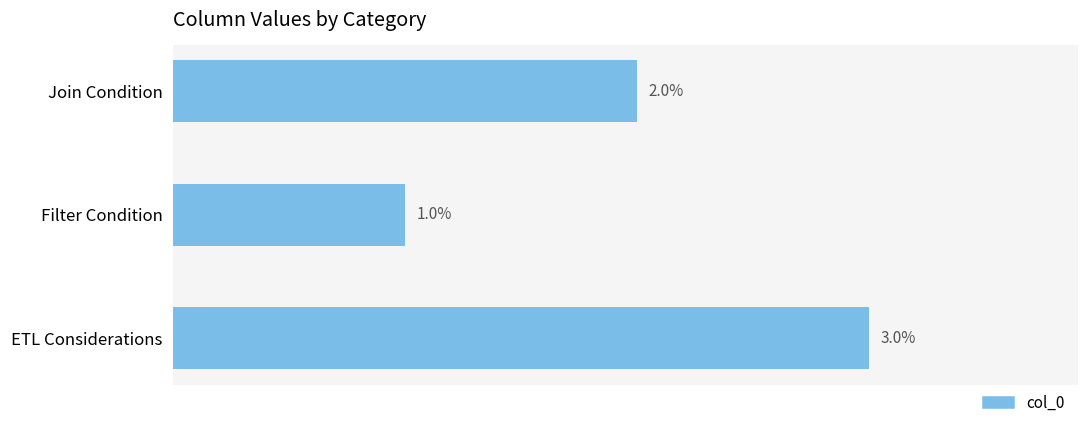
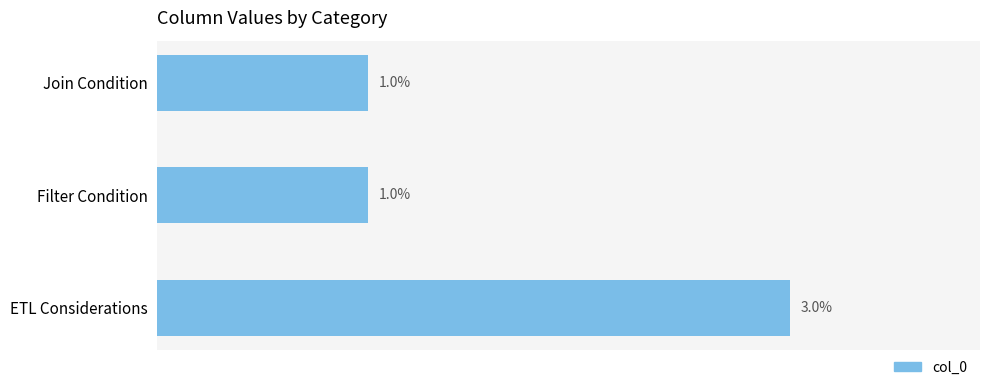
  {
-   "Join Condition": "2.0%",
+   "Join Condition": "1.0%",
    "Filter Condition": "1.0%",
    "ETL Considerations": "3.0%"
  }
